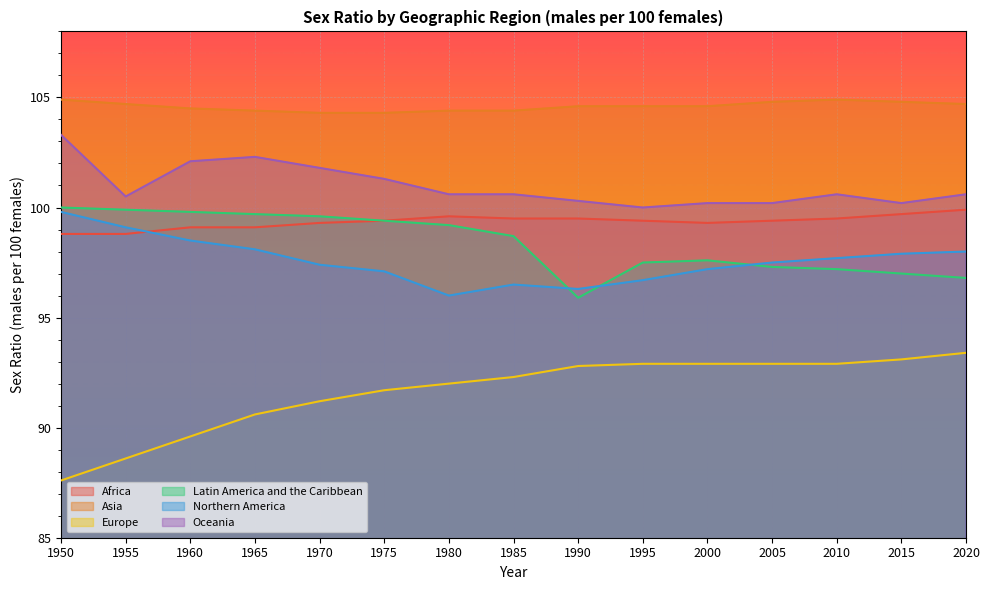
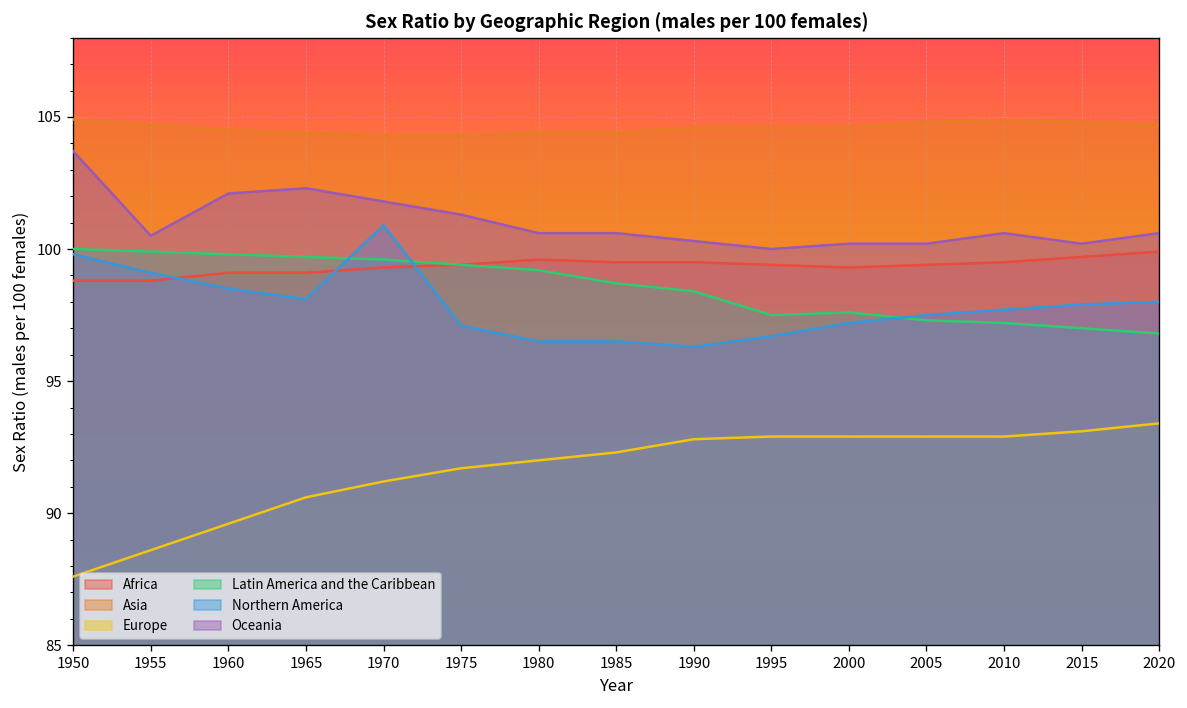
  {
    "Latin America and the Caribbean": {
      "1950": 100.0,
      "1955": 99.9,
      "1960": 99.8,
      "1965": 99.7,
      "1970": 99.6,
      "1980": 99.2,
      "1985": 98.7,
-     "1990": 95.9,
+     "1990": 98.4,
      "1995": 97.5,
      "2000": 97.6,
      "2005": 97.3,
      "2010": 97.2,
      "2015": 97.0,
      "2020": 96.8
    },
    "Northern America": {
      "1950": 99.8,
      "1955": 99.1,
      "1960": 98.5,
      "1965": 98.1,
-     "1970": 97.4,
+     "1970": 100.9,
      "1975": 97.1,
-     "1980": 96.0,
+     "1980": 96.5,
      "1985": 96.5,
      "1990": 96.3,
      "1995": 96.7,
      "2000": 97.2,
      "2005": 97.5,
      "2010": 97.7,
      "2015": 97.9,
      "2020": 98.0
    },
    "Oceania": {
-     "1950": 103.3,
+     "1950": 103.7,
      "1955": 100.5,
      "1960": 102.1,
      "1965": 102.3,
      "1970": 101.8,
      "1975": 101.3,
      "1980": 100.6,
      "1985": 100.6,
      "1990": 100.3,
      "1995": 100.0,
      "2000": 100.2,
      "2005": 100.2,
      "2010": 100.6,
      "2015": 100.2,
      "2020": 100.6
    }
  }
